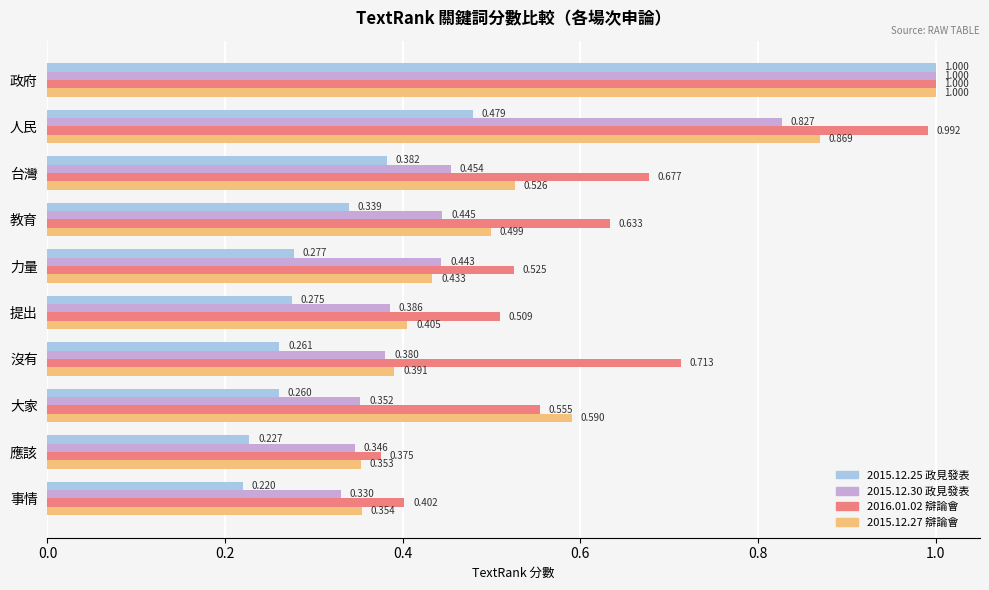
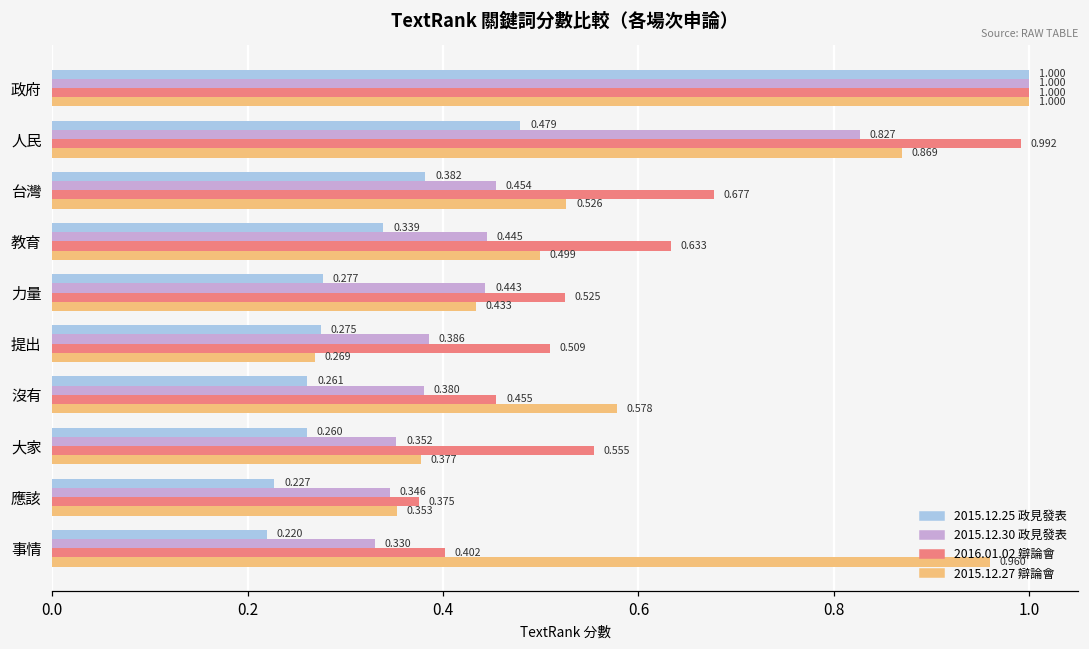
  {
    "2016.01.02 辯論會": {
      "人民": 0.992,
      "台灣": 0.677,
      "教育": 0.633,
      "力量": 0.525,
      "提出": 0.509,
-     "沒有": 0.713,
+     "沒有": 0.455,
      "大家": 0.555,
      "應該": 0.375,
      "事情": 0.402
    },
    "2015.12.27 辯論會": {
      "人民": 0.869,
      "台灣": 0.526,
      "教育": 0.499,
      "力量": 0.433,
-     "提出": 0.405,
-     "沒有": 0.391,
-     "大家": 0.590,
+     "提出": 0.269,
+     "沒有": 0.578,
+     "大家": 0.377,
      "應該": 0.353,
-     "事情": 0.354
+     "事情": 0.960
    }
  }
